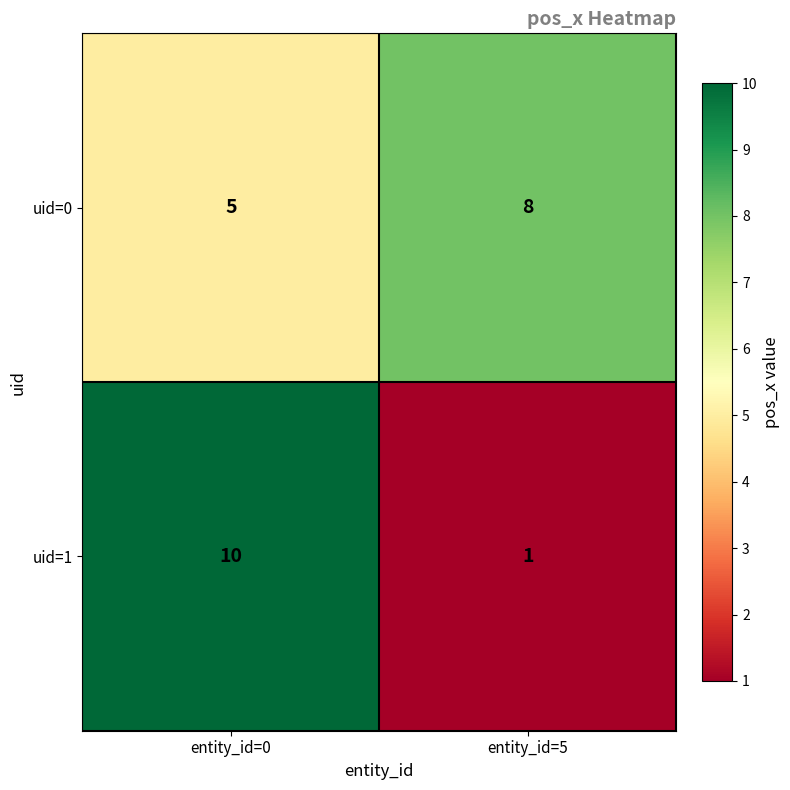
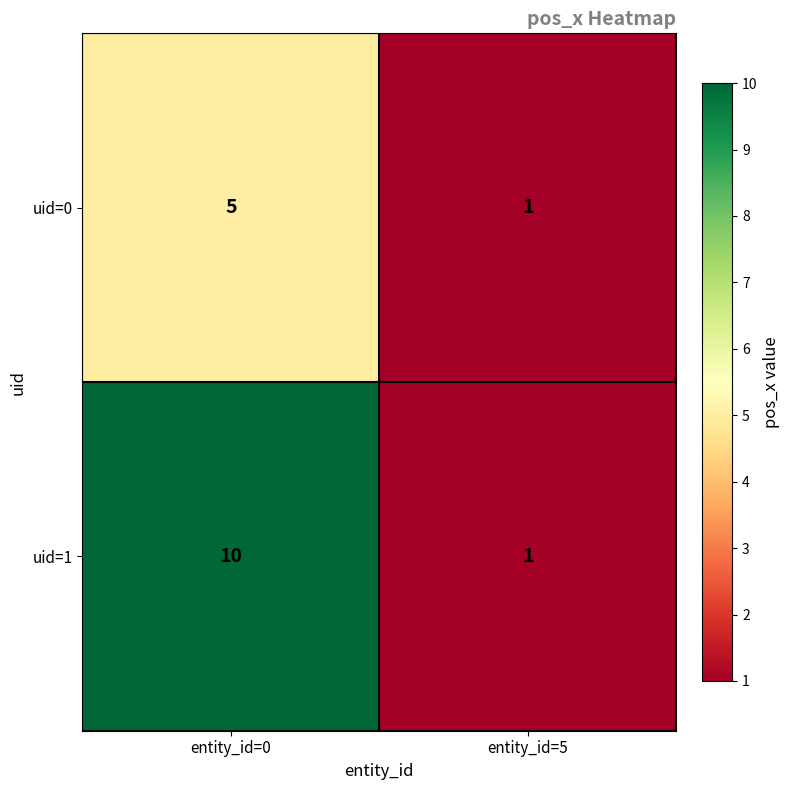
  {
    "uid=0": {
      "entity_id=0": 5,
-     "entity_id=5": 8
+     "entity_id=5": 1
    },
    "uid=1": {
      "entity_id=0": 10,
      "entity_id=5": 1
    }
  }
